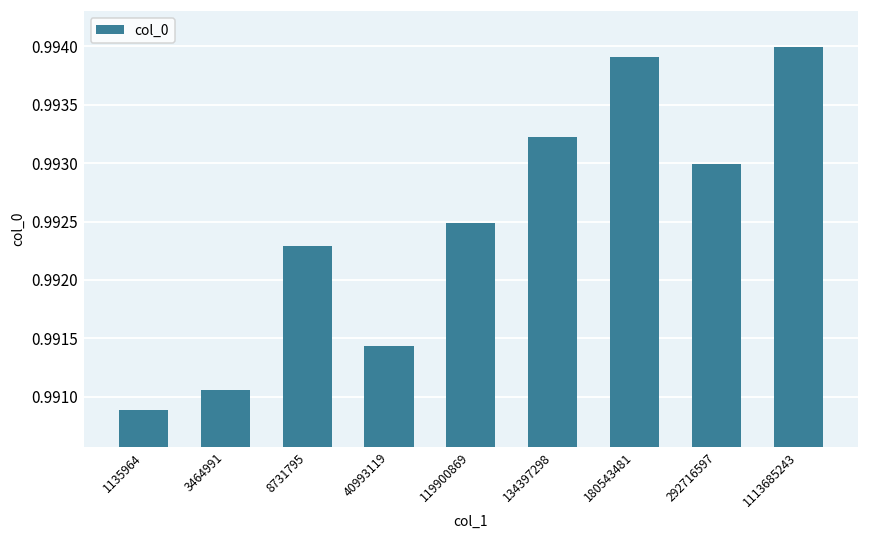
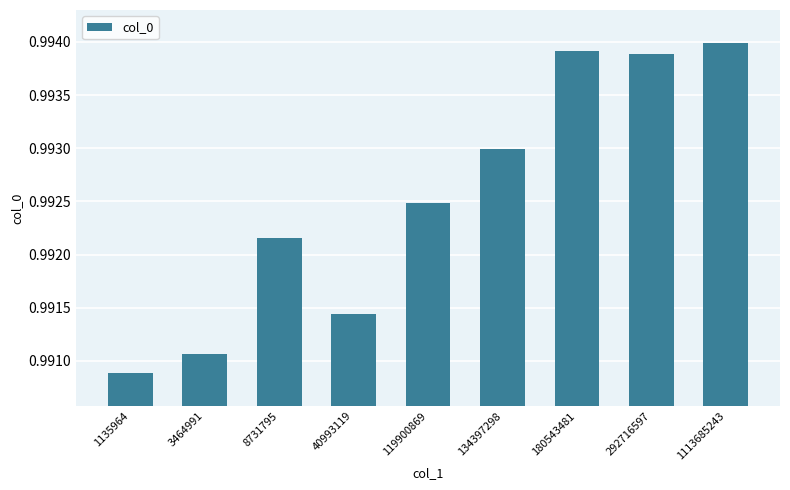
  {
    "1135964": 0.99089,
    "3464991": 0.99106,
-   "8731795": 0.99229,
+   "8731795": 0.99216,
    "40993119": 0.99144,
    "119900869": 0.99249,
-   "134397298": 0.99322,
+   "134397298": 0.99299,
    "180543481": 0.99391,
-   "292716597": 0.99299,
+   "292716597": 0.99389,
    "1113685243": 0.99399
  }
